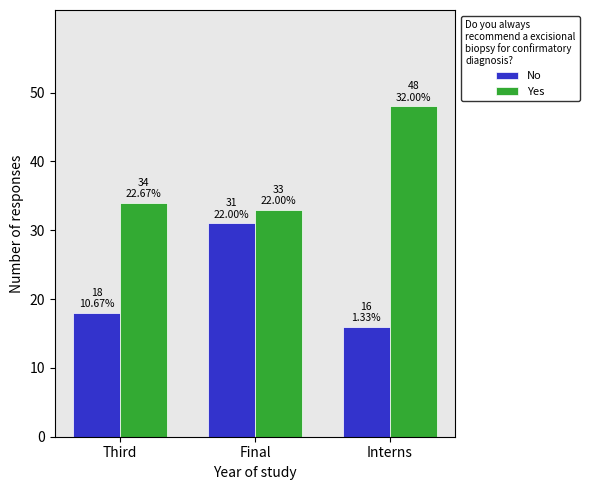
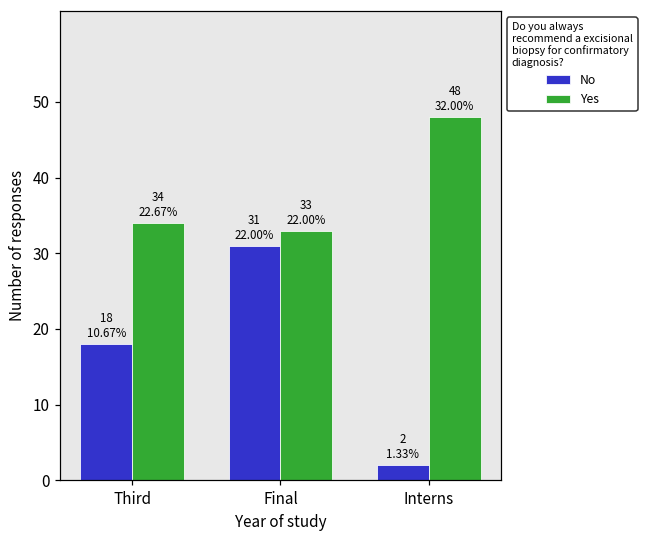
  {
    "No": {
      "Third": 18,
      "Final": 31,
-     "Interns": 16
+     "Interns": 2
    },
    "Yes": {
      "Third": 34,
      "Final": 33,
      "Interns": 48
    }
  }
